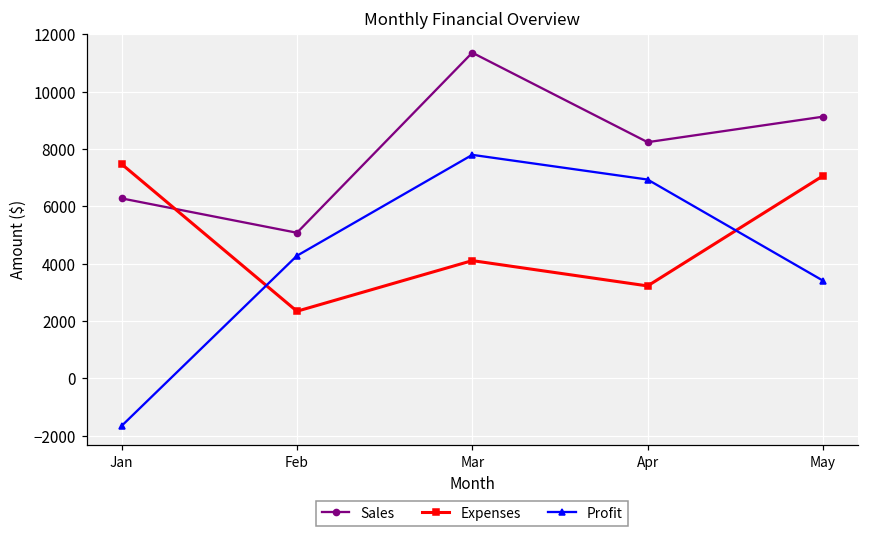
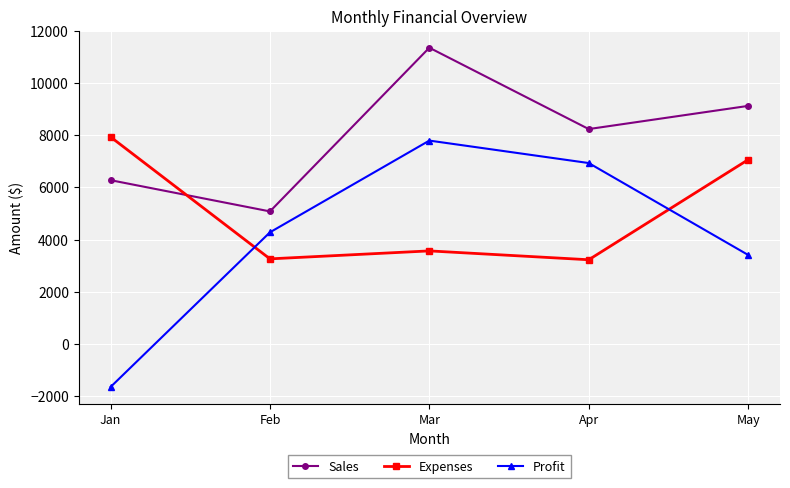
  {
    "Sales": {
      "Jan": 6300,
      "Feb": 5100,
      "Mar": 11400,
      "Apr": 8200,
      "May": 9100
    },
    "Expenses": {
-     "Jan": 7500,
-     "Feb": 2300,
-     "Mar": 4100,
+     "Jan": 7900,
+     "Feb": 3300,
+     "Mar": 3600,
      "Apr": 3200,
      "May": 7100
    },
    "Profit": {
      "Jan": -1700,
      "Feb": 4300,
      "Mar": 7800,
      "Apr": 6900,
      "May": 3400
    }
  }
